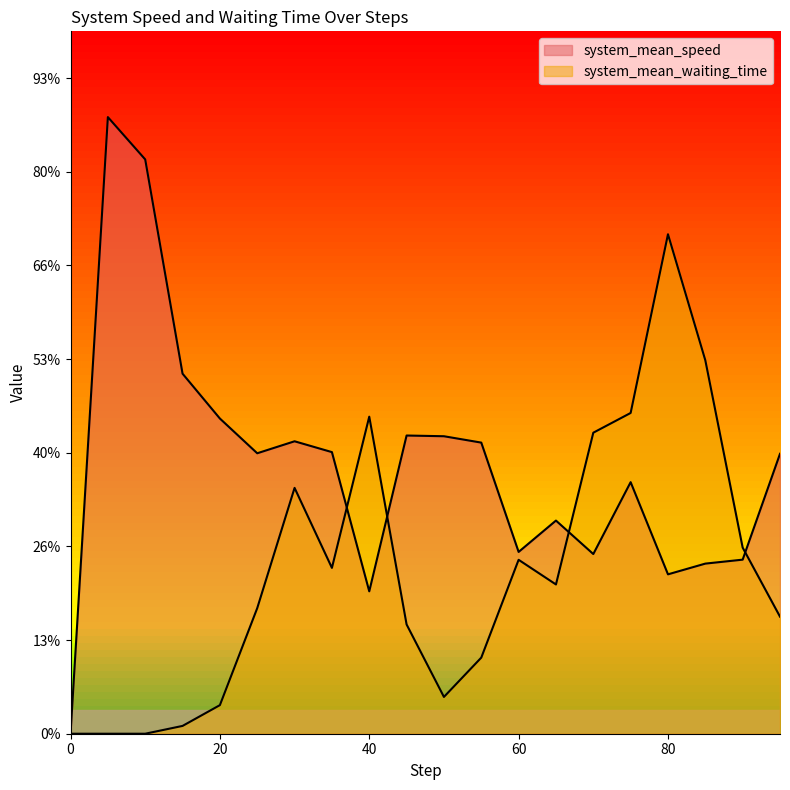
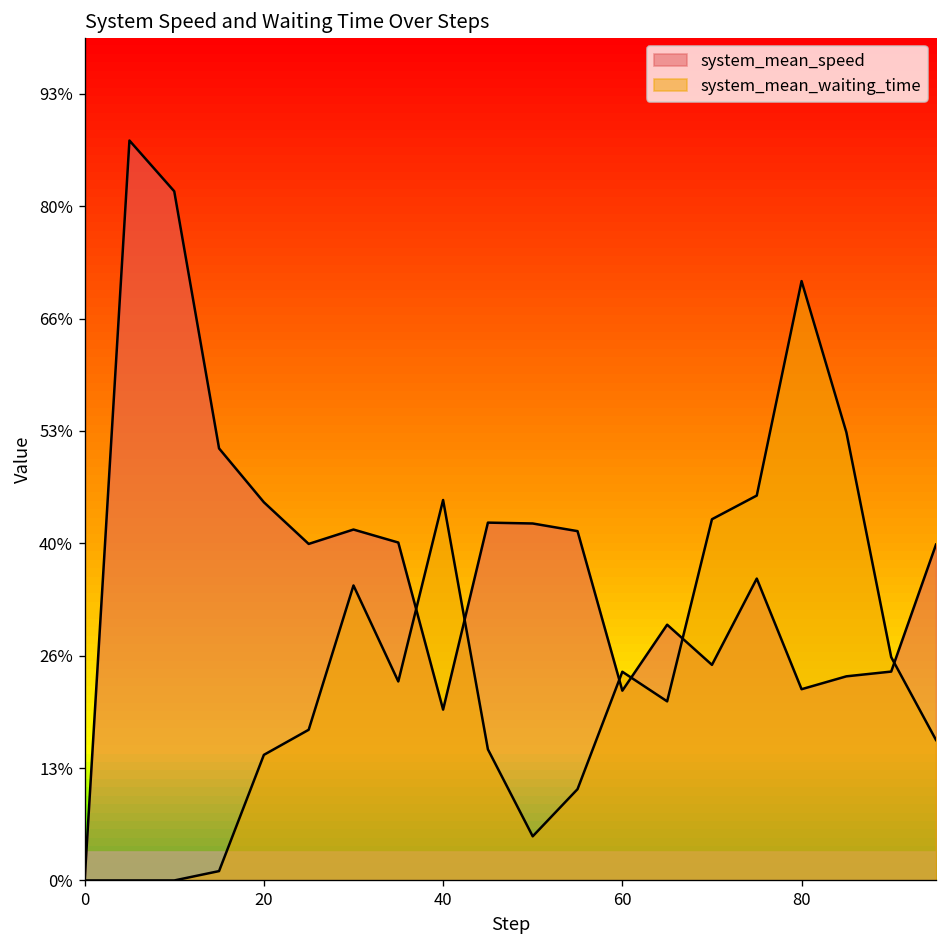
  {
    "system_mean_speed": {
      "20": "45%",
      "40": "20%",
-     "60": "26%",
+     "60": "22%",
      "80": "23%"
    },
    "system_mean_waiting_time": {
-     "20": "4%",
+     "20": "15%",
      "40": "45%",
      "60": "25%",
      "80": "71%"
    }
  }
